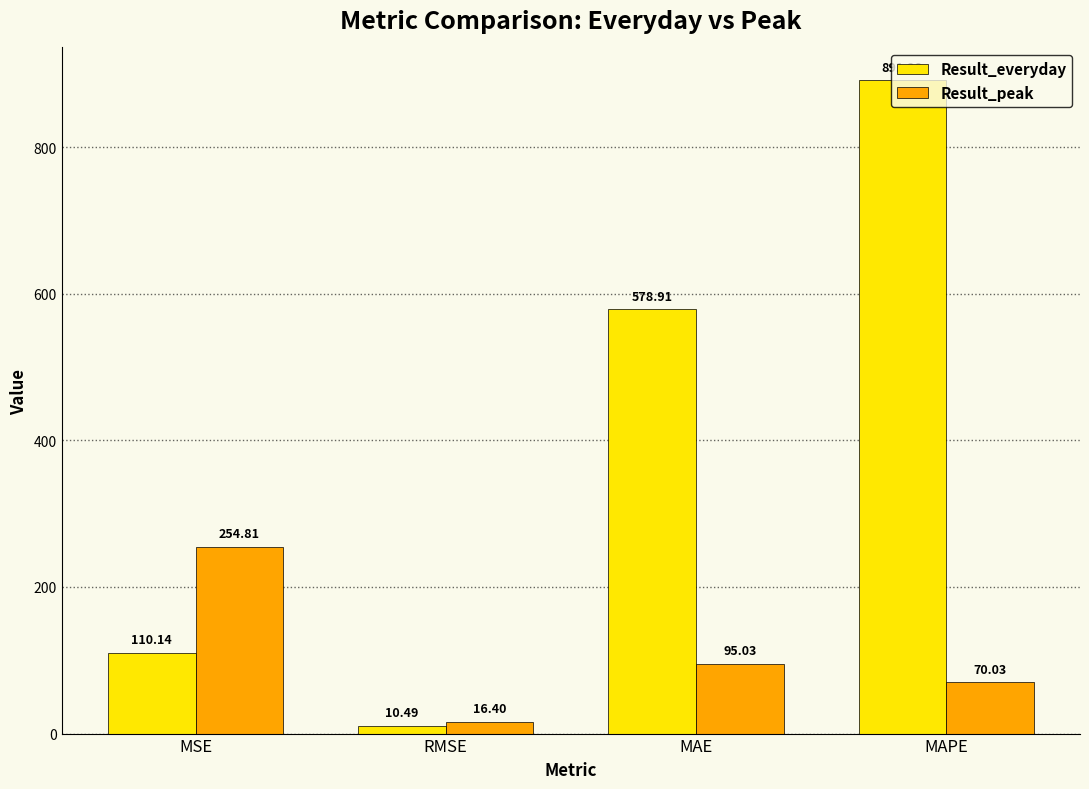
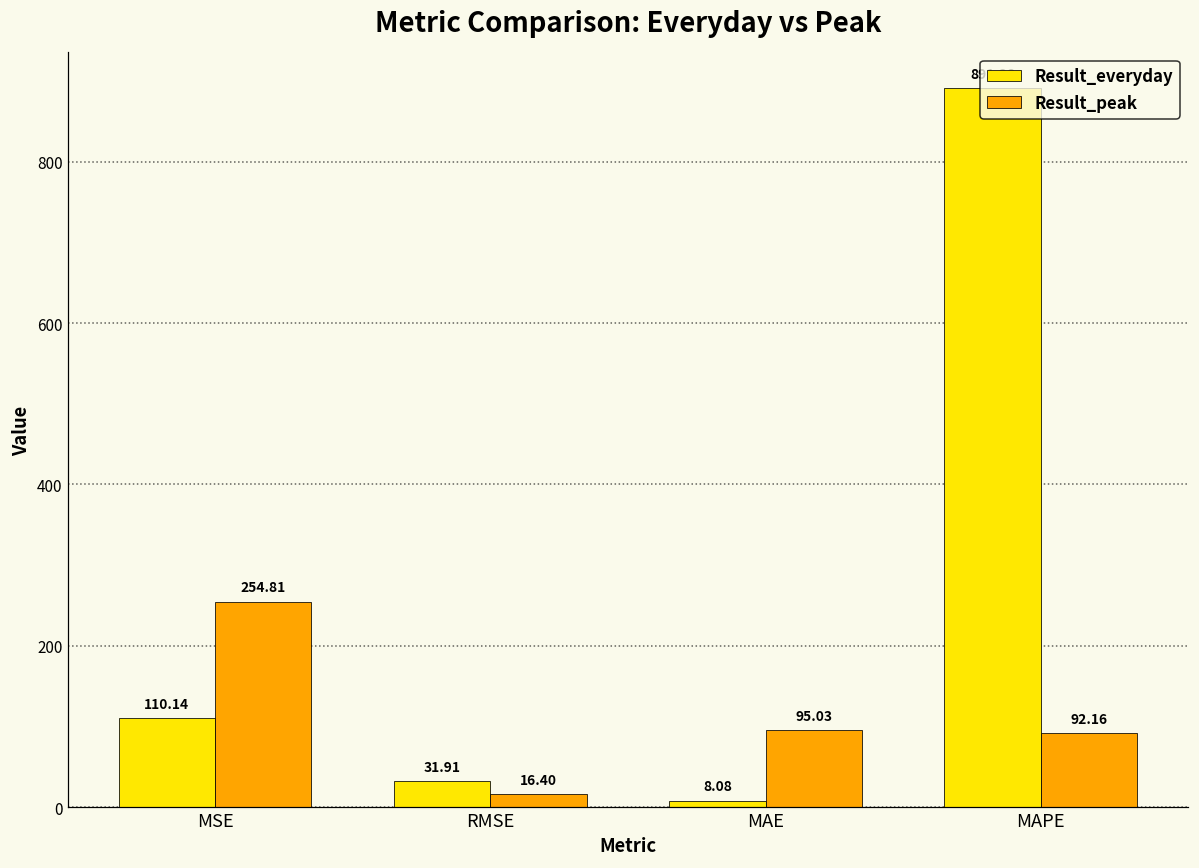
  {
    "Result_everyday": {
      "MSE": 110.14,
-     "RMSE": 10.49,
-     "MAE": 578.91
+     "RMSE": 31.91,
+     "MAE": 8.08
    },
    "Result_peak": {
      "MSE": 254.81,
      "RMSE": 16.40,
      "MAE": 95.03,
-     "MAPE": 70.03
+     "MAPE": 92.16
    }
  }
